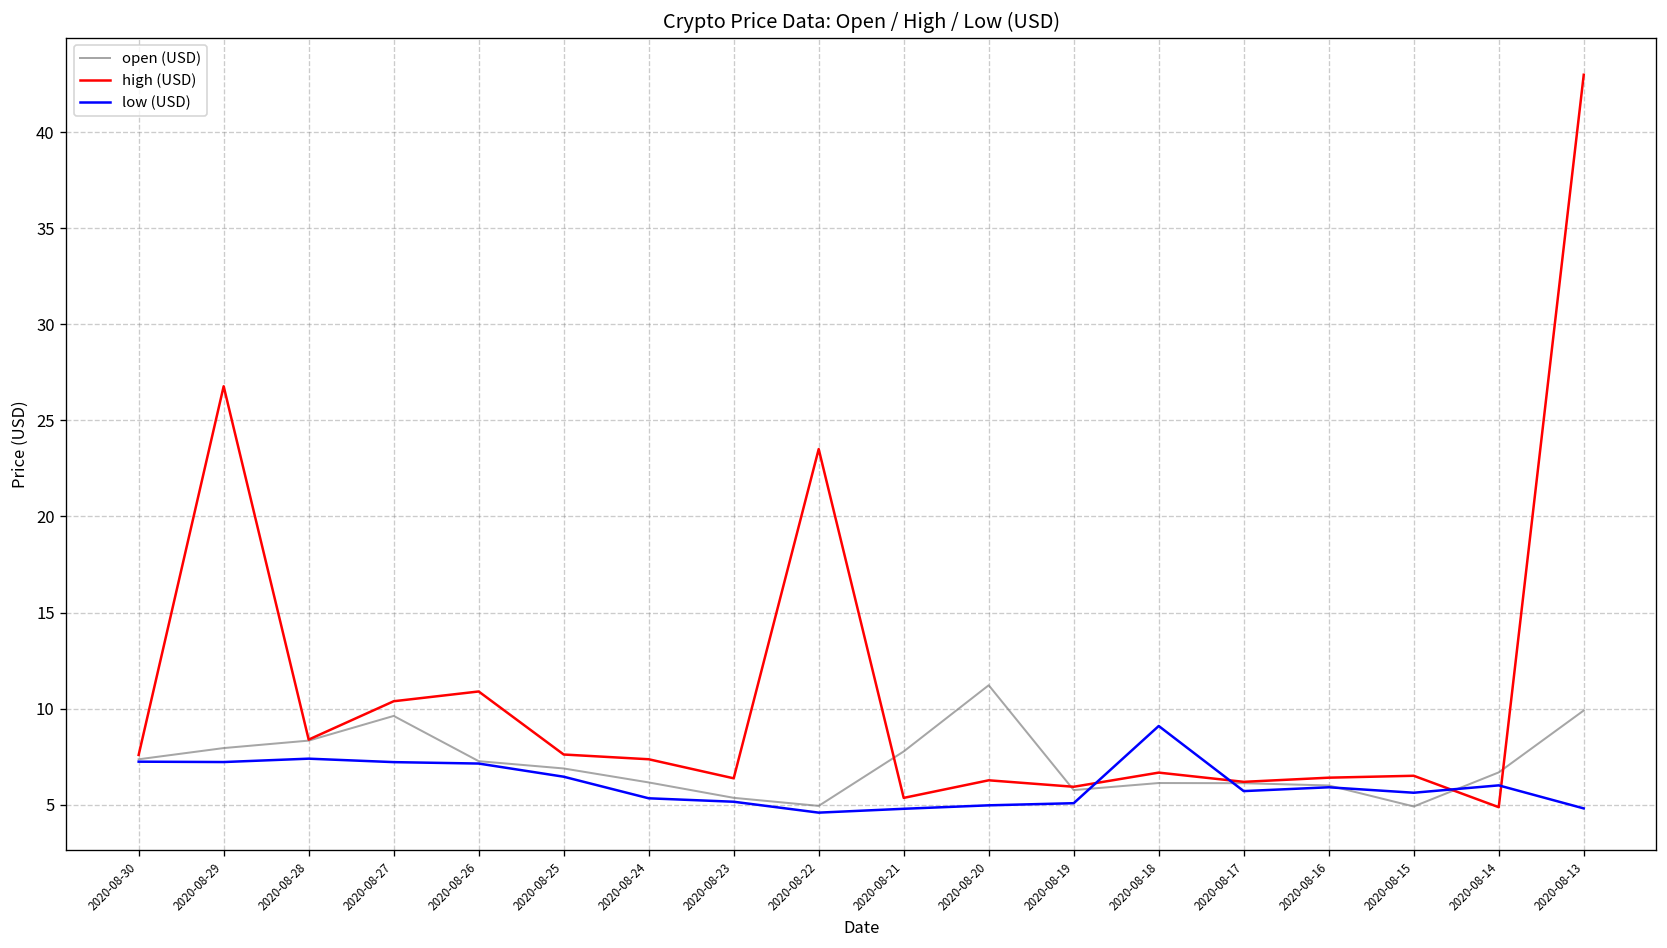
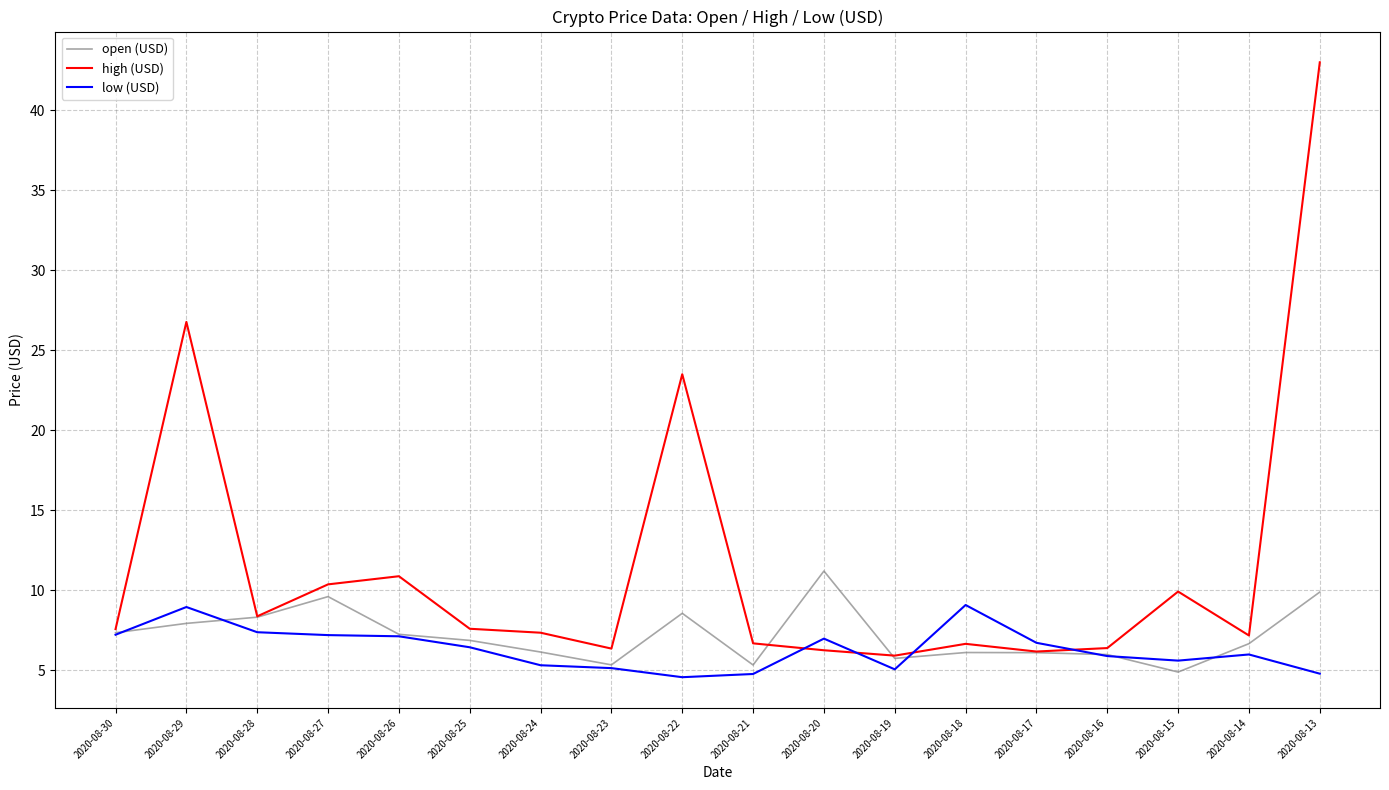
  {
    "open (USD)": {
      "2020-08-29": 7.9,
      "2020-08-27": 9.6,
      "2020-08-25": 6.9,
      "2020-08-24": 6.2,
      "2020-08-23": 5.4,
-     "2020-08-22": 4.9,
-     "2020-08-21": 7.8,
+     "2020-08-22": 8.6,
+     "2020-08-21": 5.3,
      "2020-08-20": 11.2,
      "2020-08-19": 5.8,
      "2020-08-18": 6.1,
      "2020-08-15": 4.9,
      "2020-08-14": 6.7,
      "2020-08-13": 9.9
    },
    "high (USD)": {
      "2020-08-30": 7.6,
      "2020-08-29": 26.8,
      "2020-08-27": 10.4,
      "2020-08-26": 10.9,
      "2020-08-25": 7.6,
      "2020-08-24": 7.4,
      "2020-08-23": 6.4,
      "2020-08-22": 23.5,
-     "2020-08-21": 5.3,
+     "2020-08-21": 6.7,
      "2020-08-20": 6.3,
      "2020-08-19": 5.9,
      "2020-08-18": 6.7,
      "2020-08-16": 6.4,
-     "2020-08-15": 6.5,
-     "2020-08-14": 4.9,
+     "2020-08-15": 9.9,
+     "2020-08-14": 7.2,
      "2020-08-13": 43.0
    },
    "low (USD)": {
-     "2020-08-29": 7.2,
+     "2020-08-29": 9.0,
      "2020-08-28": 7.4,
      "2020-08-27": 7.2,
      "2020-08-25": 6.5,
      "2020-08-24": 5.3,
      "2020-08-23": 5.1,
      "2020-08-22": 4.6,
      "2020-08-21": 4.8,
-     "2020-08-20": 5.0,
+     "2020-08-20": 7.0,
      "2020-08-19": 5.1,
      "2020-08-18": 9.1,
-     "2020-08-17": 5.7,
+     "2020-08-17": 6.7,
      "2020-08-15": 5.6,
      "2020-08-14": 6.0,
      "2020-08-13": 4.8
    }
  }
